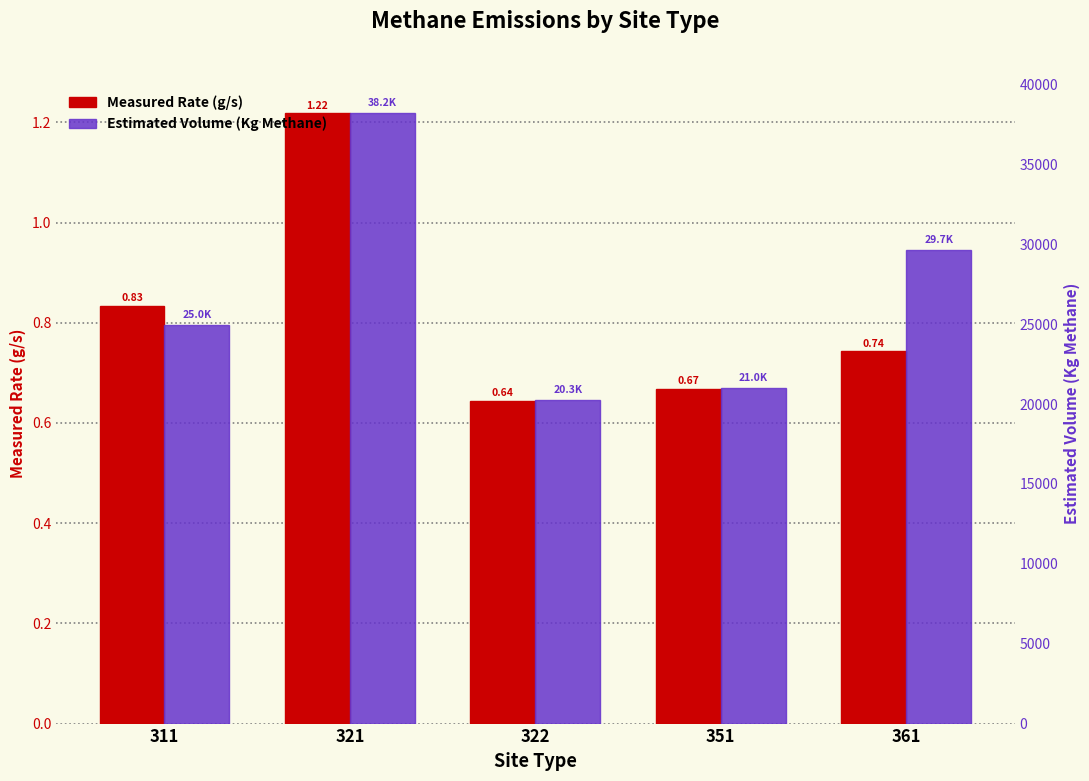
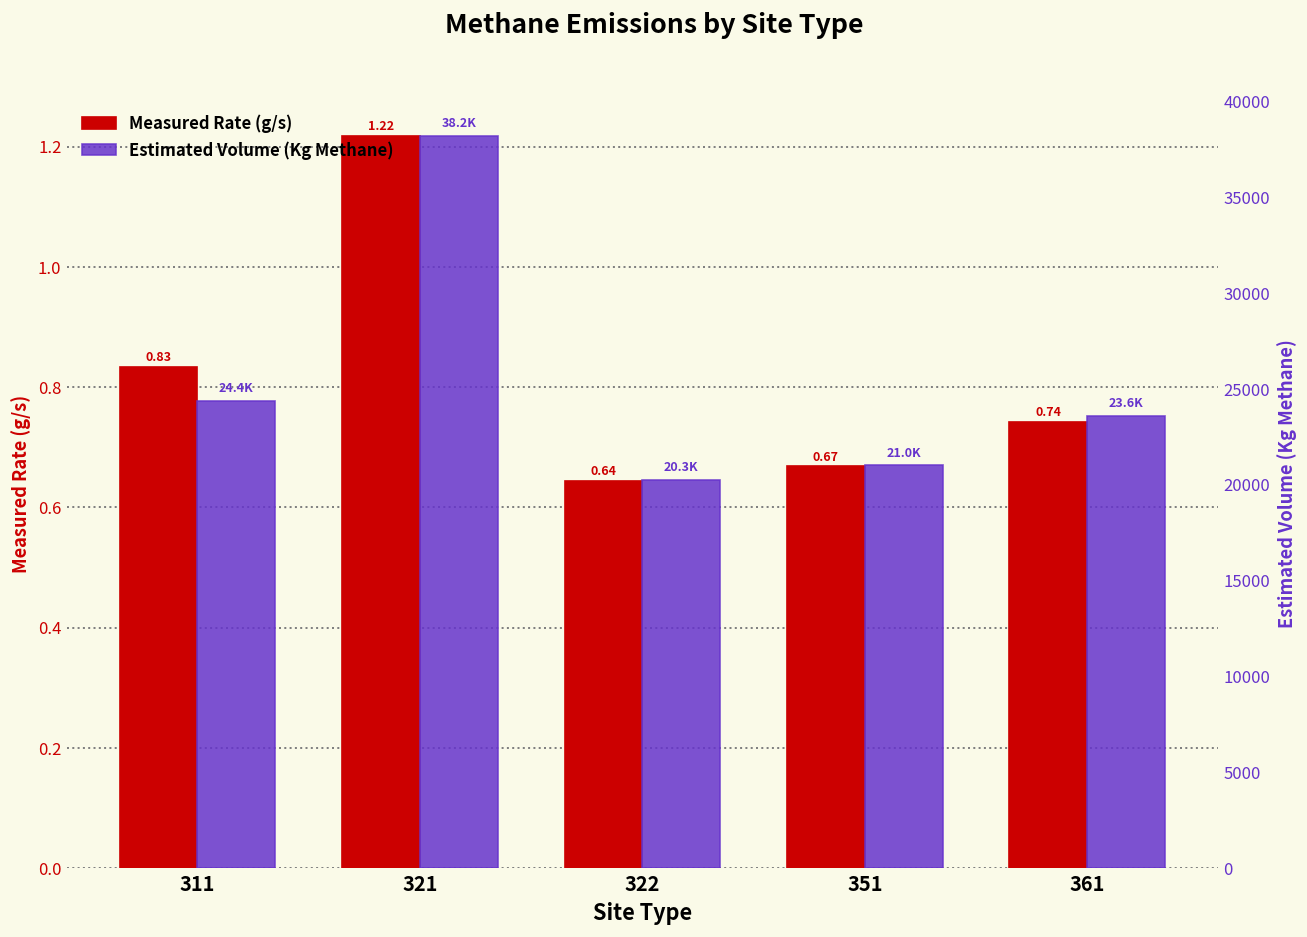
  {
    "Measured Rate (g/s)": {
      "311": "0.83",
      "321": "1.22",
      "322": "0.64",
      "351": "0.67",
      "361": "0.74"
    },
    "Estimated Volume (Kg Methane)": {
-     "311": "25.0K",
+     "311": "24.4K",
      "321": "38.2K",
      "322": "20.3K",
      "351": "21.0K",
-     "361": "29.7K"
+     "361": "23.6K"
    }
  }
